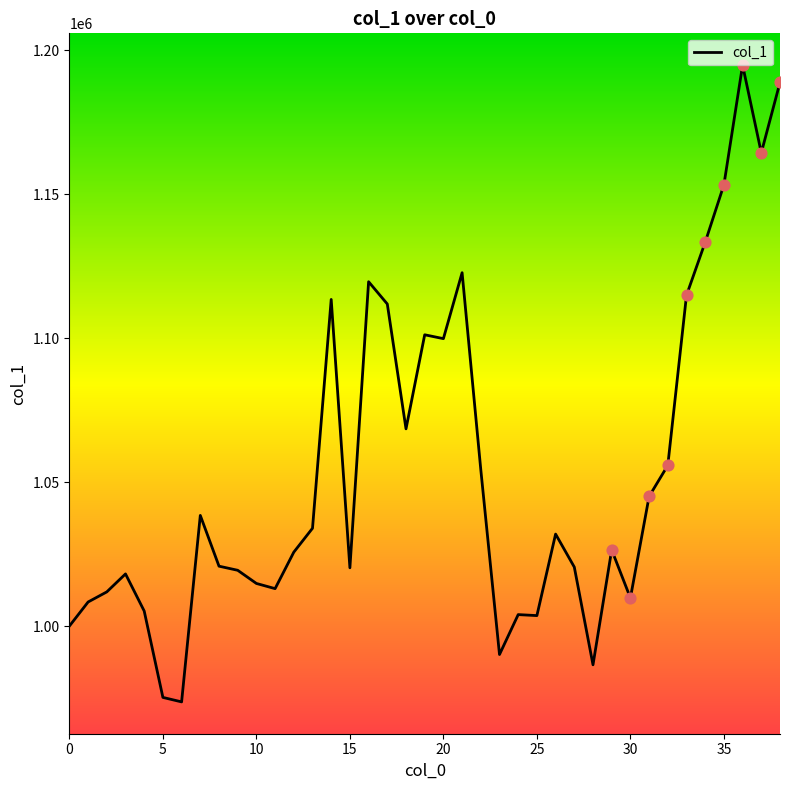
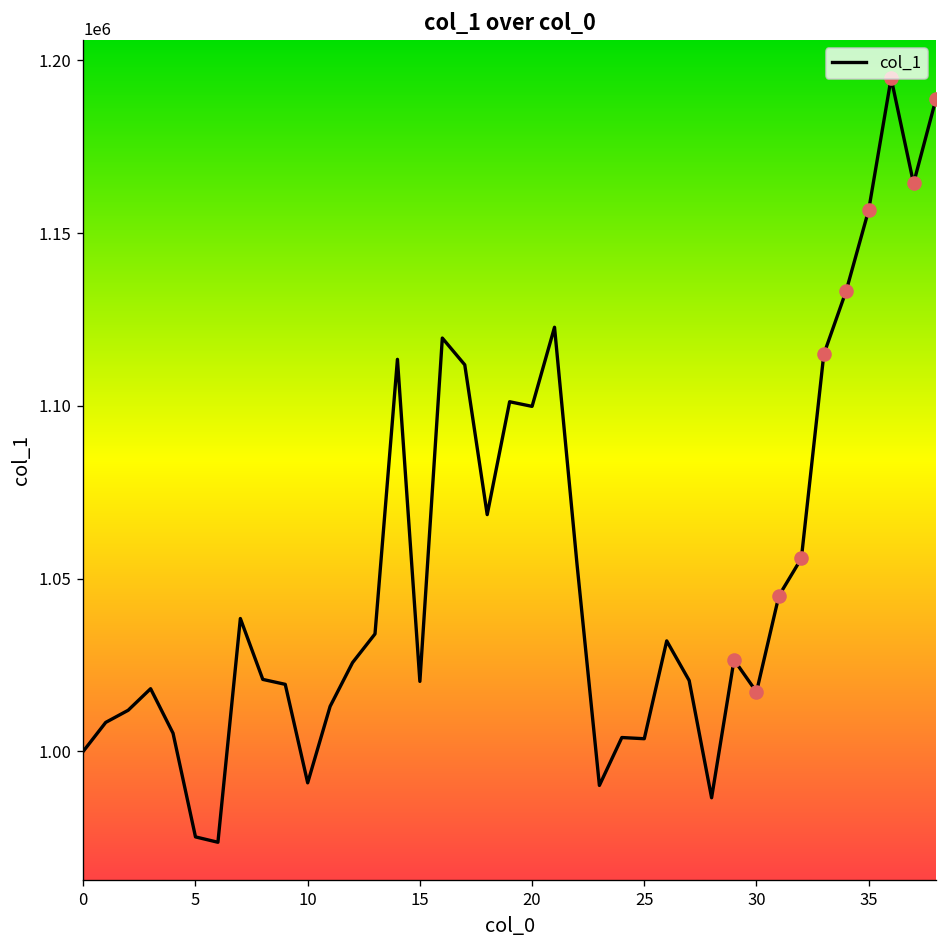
  {
    "col_1": {
      "0": 1000000,
      "5": 975000,
-     "10": 1015000,
+     "10": 991000,
      "15": 1020000,
      "20": 1100000,
      "25": 1004000,
-     "30": 1010000,
-     "35": 1153000
+     "30": 1017000,
+     "35": 1157000
    }
  }
